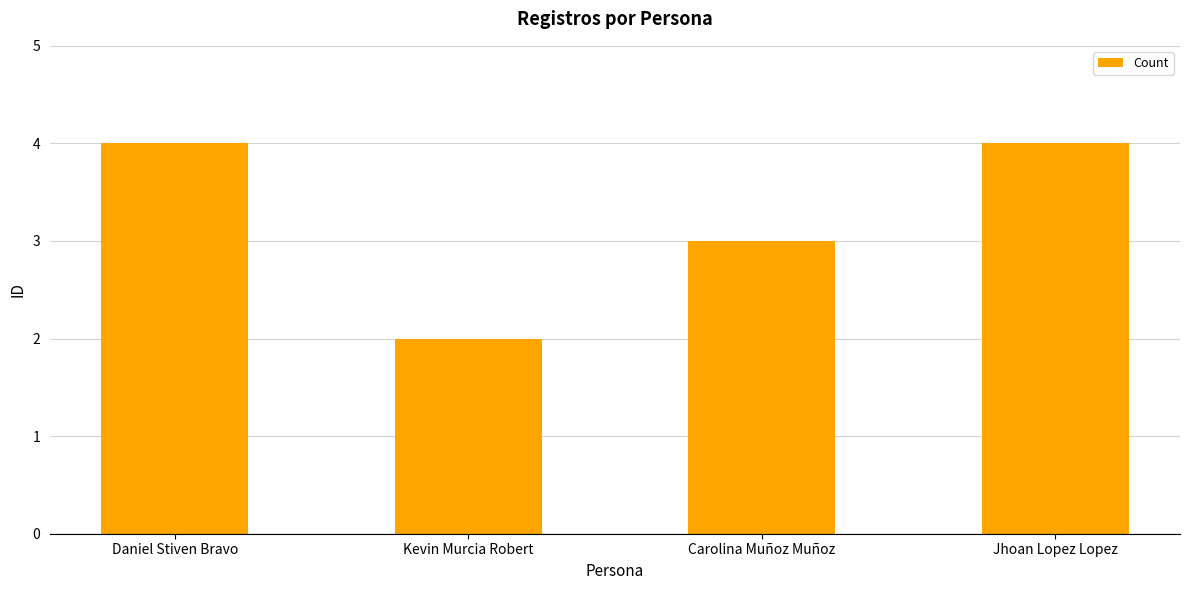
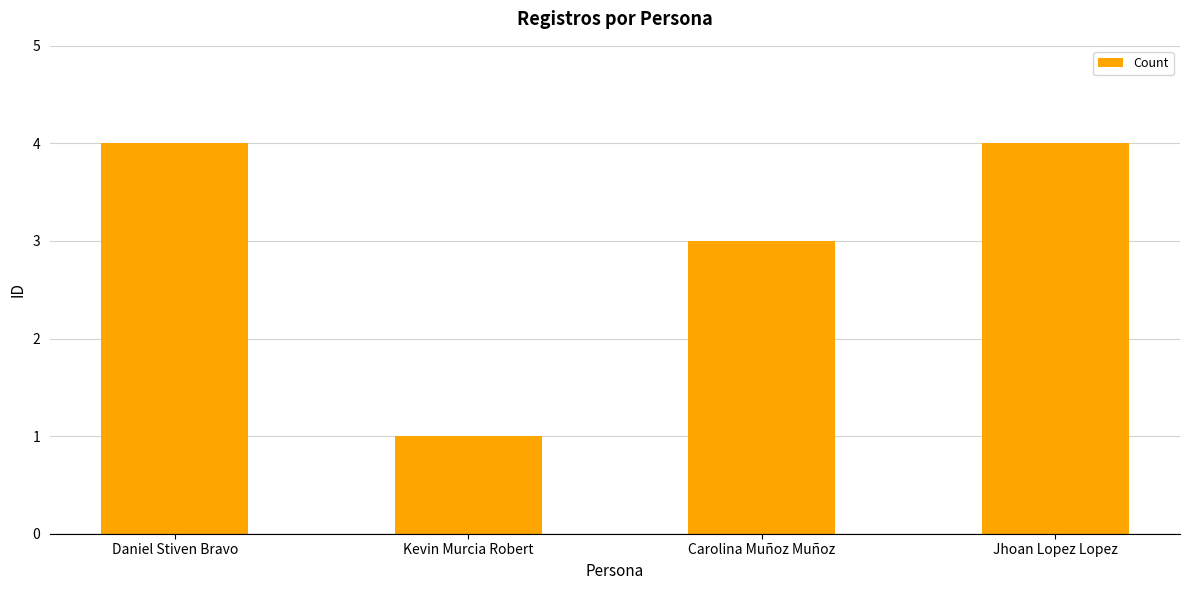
  {
    "Daniel Stiven Bravo": 4,
-   "Kevin Murcia Robert": 2,
+   "Kevin Murcia Robert": 1,
    "Carolina Muñoz Muñoz": 3,
    "Jhoan Lopez Lopez": 4
  }
